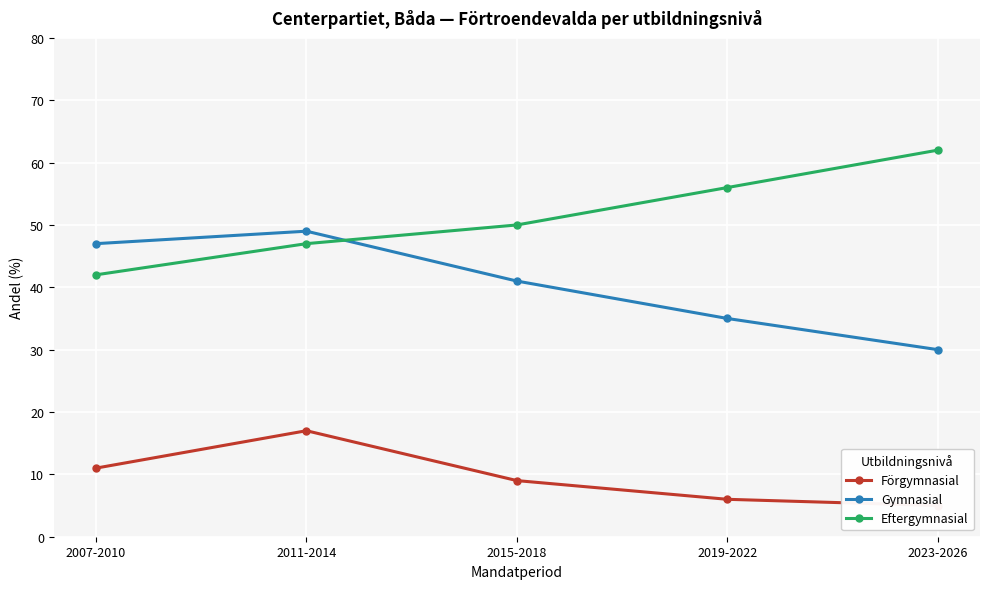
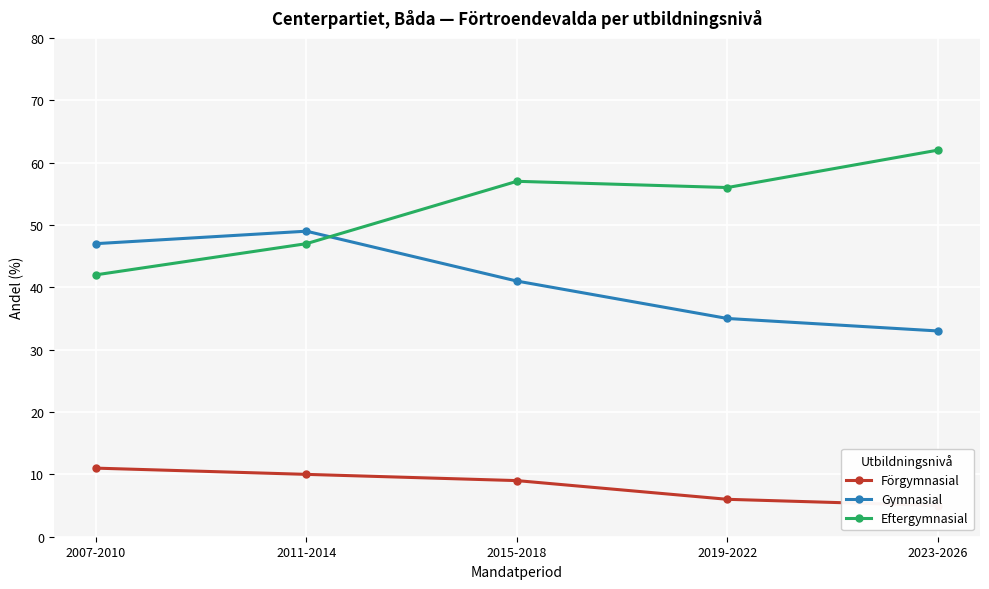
  {
    "Förgymnasial": {
      "2007-2010": 11,
-     "2011-2014": 17,
+     "2011-2014": 10,
      "2015-2018": 9,
      "2019-2022": 6
    },
    "Gymnasial": {
      "2007-2010": 47,
      "2011-2014": 49,
      "2015-2018": 41,
      "2019-2022": 35,
-     "2023-2026": 30
+     "2023-2026": 33
    },
    "Eftergymnasial": {
      "2007-2010": 42,
      "2011-2014": 47,
-     "2015-2018": 50,
+     "2015-2018": 57,
      "2019-2022": 56,
      "2023-2026": 62
    }
  }
